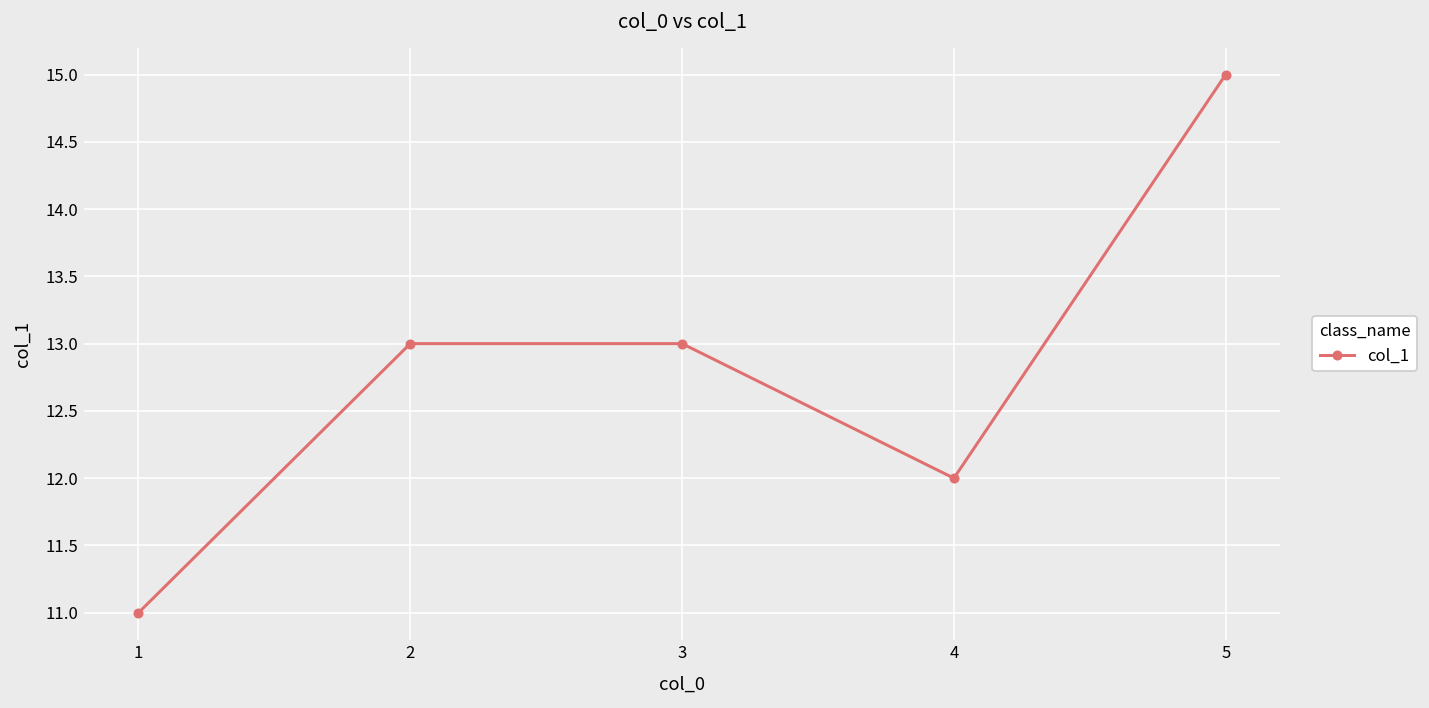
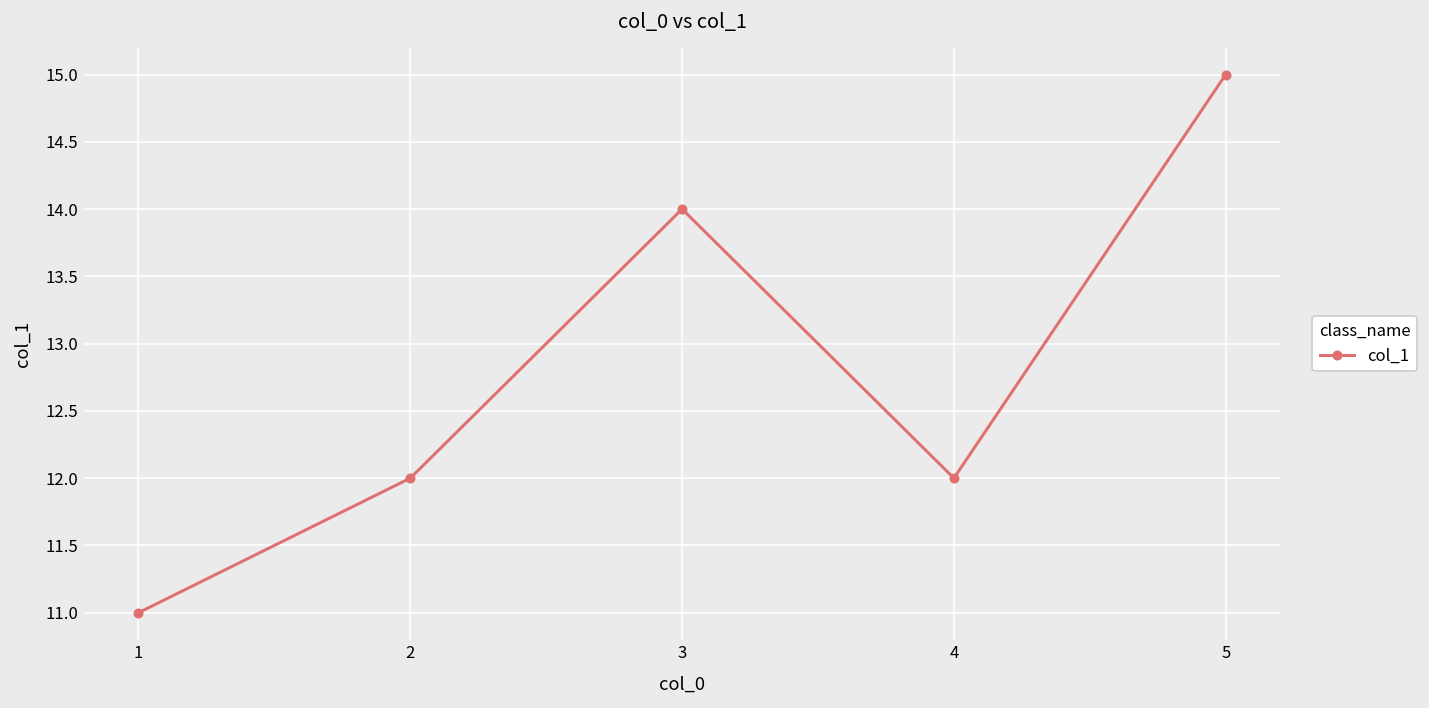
  {
    "1": 11,
-   "2": 13,
-   "3": 13,
+   "2": 12,
+   "3": 14,
    "4": 12,
    "5": 15
  }
